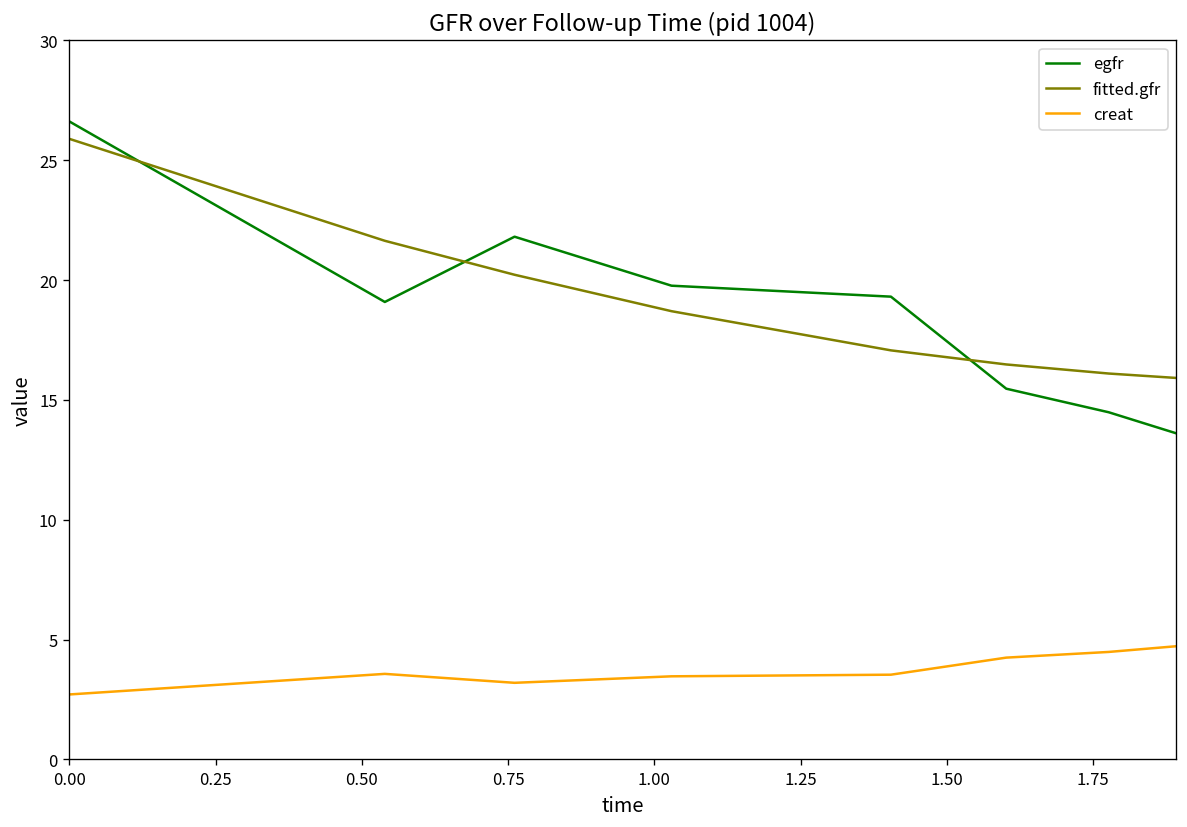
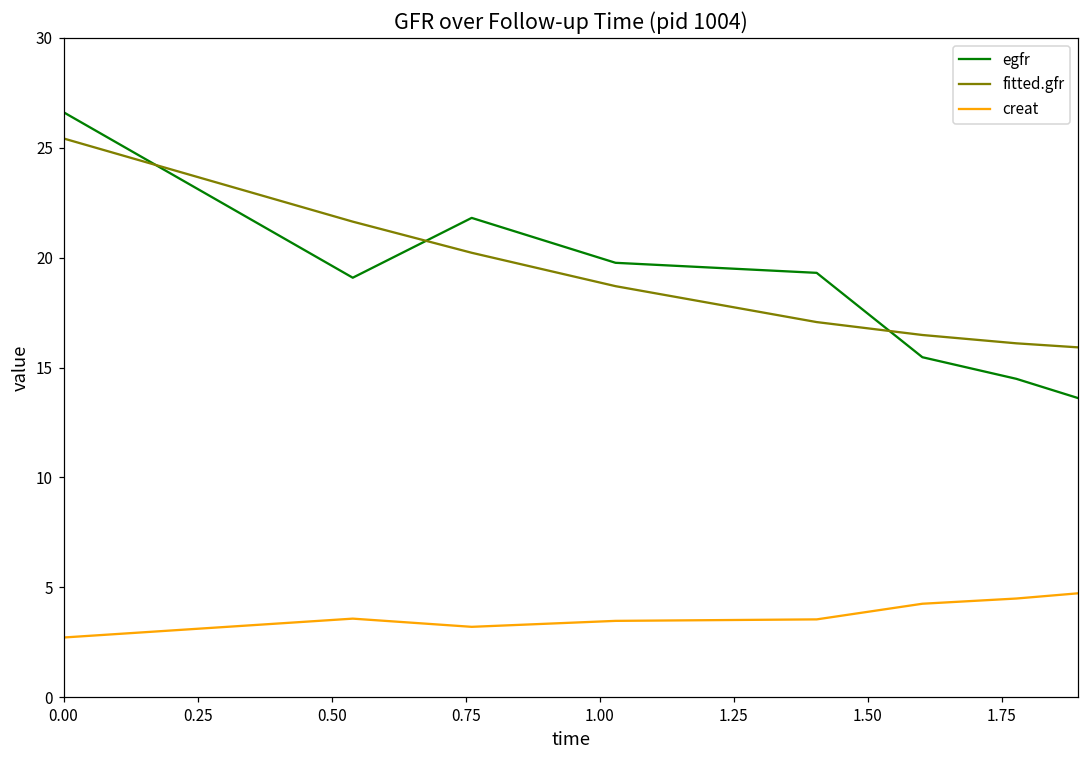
  {
    "egfr": {
      "0.00": 26.6
    },
    "fitted.gfr": {
-     "0.00": 25.9
+     "0.00": 25.4
    },
    "creat": {
      "0.00": 2.7
    }
  }
